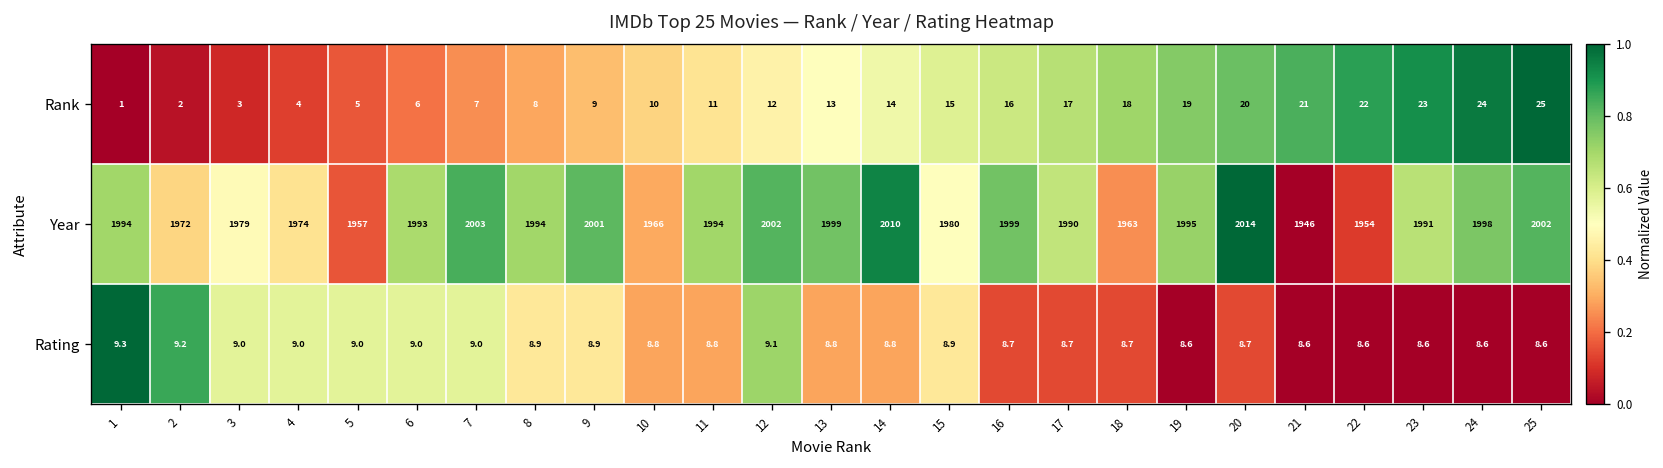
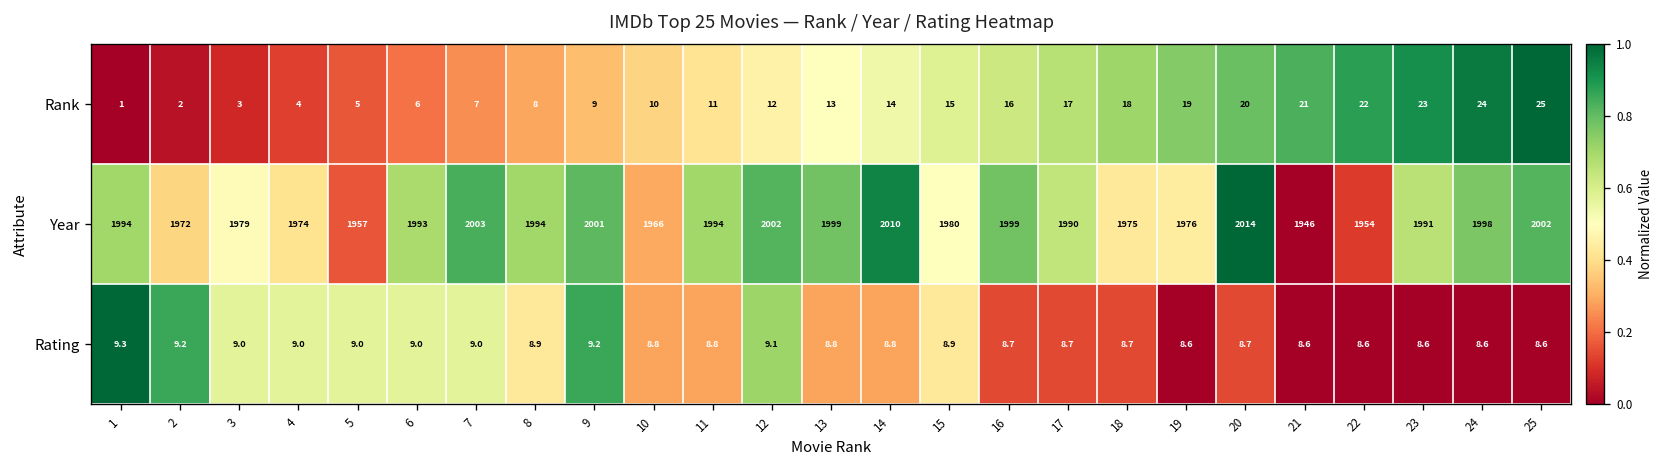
  {
    "Rank": {
      "1": 1,
      "2": 2,
      "3": 3,
      "4": 4,
      "5": 5,
      "6": 6,
      "7": 7,
      "8": 8,
      "9": 9,
      "10": 10,
      "11": 11,
      "12": 12,
      "13": 13,
      "14": 14,
      "15": 15,
      "16": 16,
      "17": 17,
      "18": 18,
      "19": 19,
      "20": 20,
      "21": 21,
      "22": 22,
      "23": 23,
      "24": 24,
      "25": 25
    },
    "Year": {
      "1": 1994,
      "2": 1972,
      "3": 1979,
      "4": 1974,
      "5": 1957,
      "6": 1993,
      "7": 2003,
      "8": 1994,
      "9": 2001,
      "10": 1966,
      "11": 1994,
      "12": 2002,
      "13": 1999,
      "14": 2010,
      "15": 1980,
      "16": 1999,
      "17": 1990,
-     "18": 1963,
-     "19": 1995,
+     "18": 1975,
+     "19": 1976,
      "20": 2014,
      "21": 1946,
      "22": 1954,
      "23": 1991,
      "24": 1998,
      "25": 2002
    },
    "Rating": {
      "1": 9.3,
      "2": 9.2,
      "3": 9.0,
      "4": 9.0,
      "5": 9.0,
      "6": 9.0,
      "7": 9.0,
      "8": 8.9,
-     "9": 8.9,
+     "9": 9.2,
      "10": 8.8,
      "11": 8.8,
      "12": 9.1,
      "13": 8.8,
      "14": 8.8,
      "15": 8.9,
      "16": 8.7,
      "17": 8.7,
      "18": 8.7,
      "19": 8.6,
      "20": 8.7,
      "21": 8.6,
      "22": 8.6,
      "23": 8.6,
      "24": 8.6,
      "25": 8.6
    }
  }
